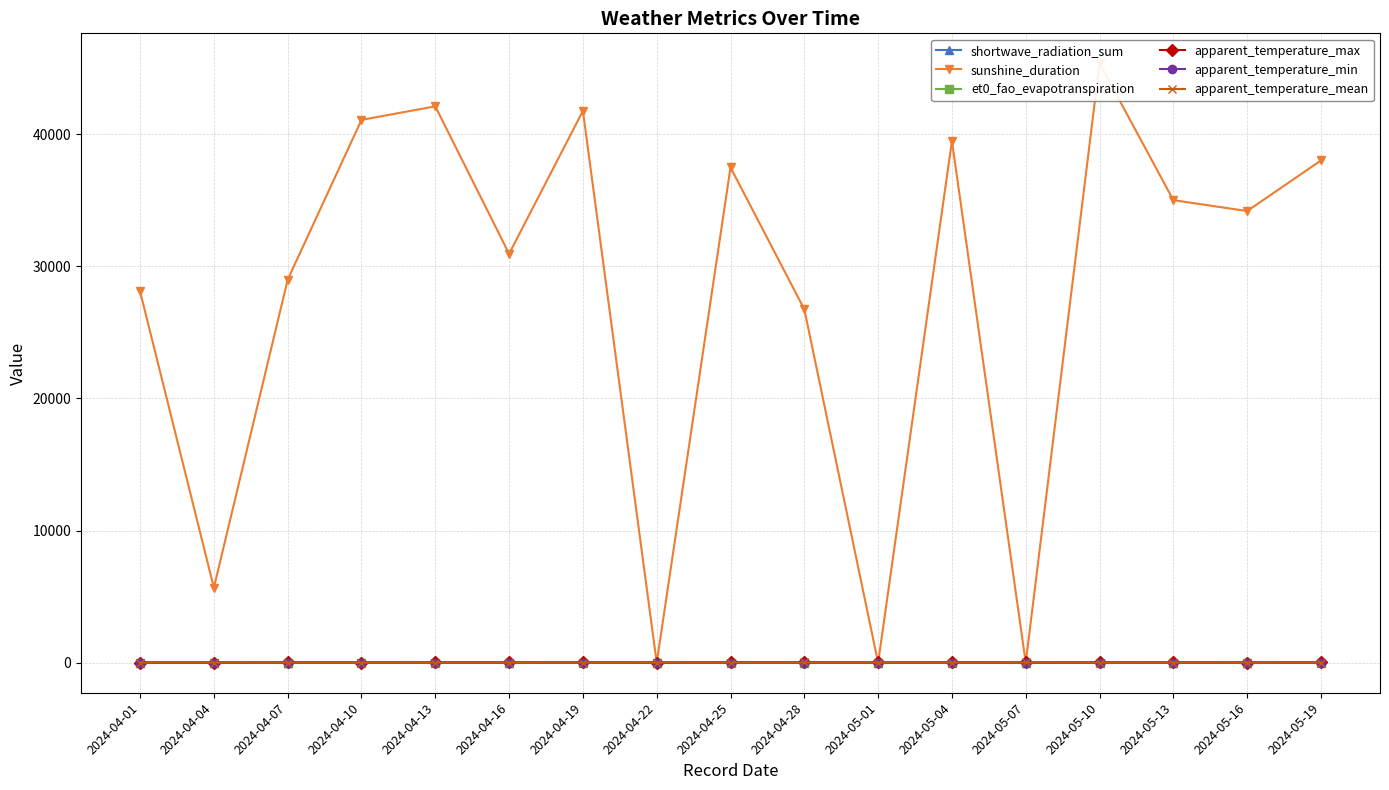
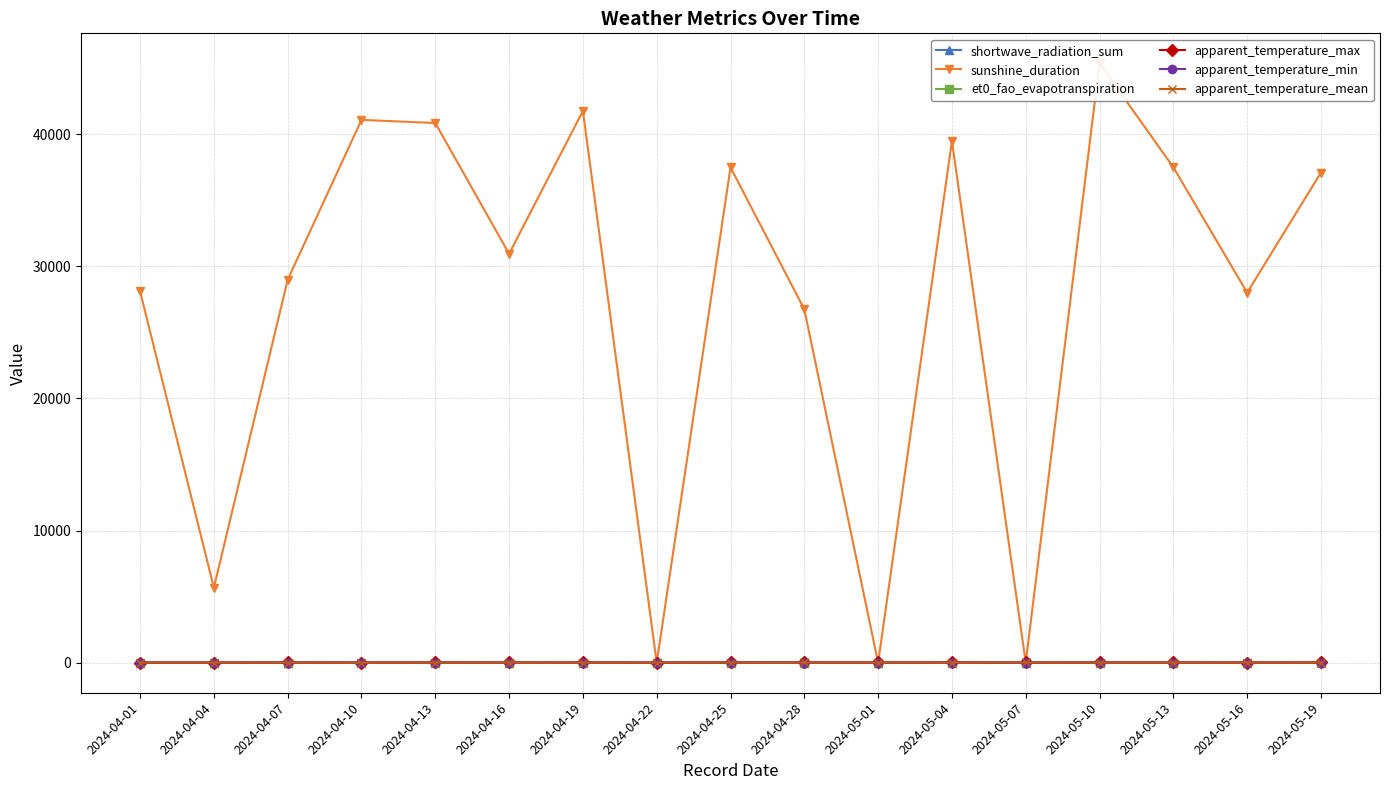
  {
    "sunshine_duration": {
      "2024-04-01": 28100,
      "2024-04-04": 5700,
      "2024-04-07": 29000,
      "2024-04-10": 41100,
-     "2024-04-13": 42100,
+     "2024-04-13": 40800,
      "2024-04-16": 30900,
      "2024-04-19": 41800,
      "2024-04-25": 37500,
      "2024-04-28": 26700,
      "2024-05-04": 39500,
-     "2024-05-13": 35000,
-     "2024-05-16": 34200,
-     "2024-05-19": 38000
+     "2024-05-13": 37500,
+     "2024-05-16": 28000,
+     "2024-05-19": 37100
    }
  }
